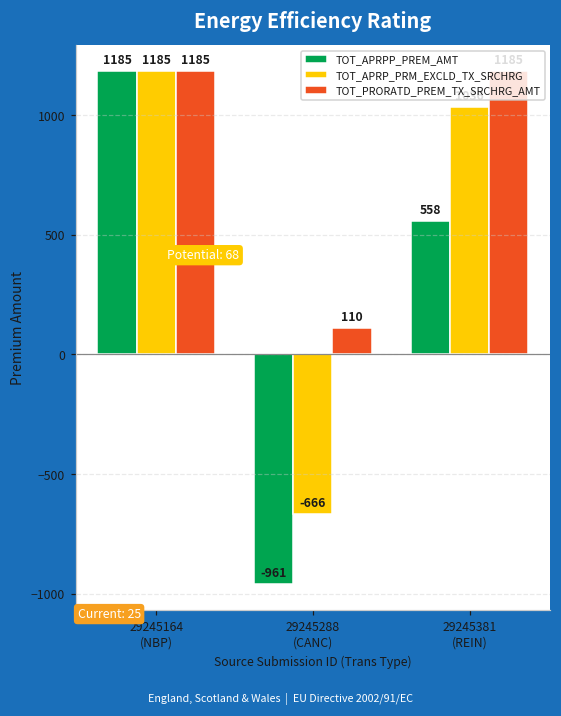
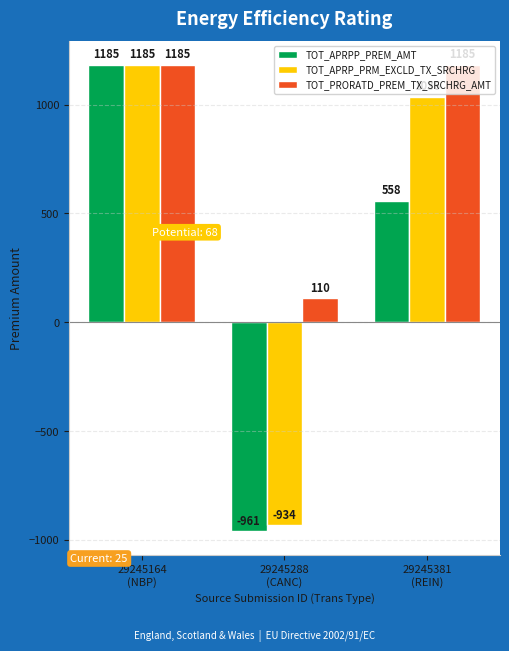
  {
    "TOT_APRPP_PREM_AMT": {
      "29245164 (NBP)": 1185,
      "29245288 (CANC)": -961,
      "29245381 (REIN)": 558
    },
    "TOT_APRP_PRM_EXCLD_TX_SRCHRG": {
      "29245164 (NBP)": 1185,
-     "29245288 (CANC)": -666
+     "29245288 (CANC)": -934
    },
    "TOT_PRORATD_PREM_TX_SRCHRG_AMT": {
      "29245164 (NBP)": 1185,
      "29245288 (CANC)": 110
    }
  }
